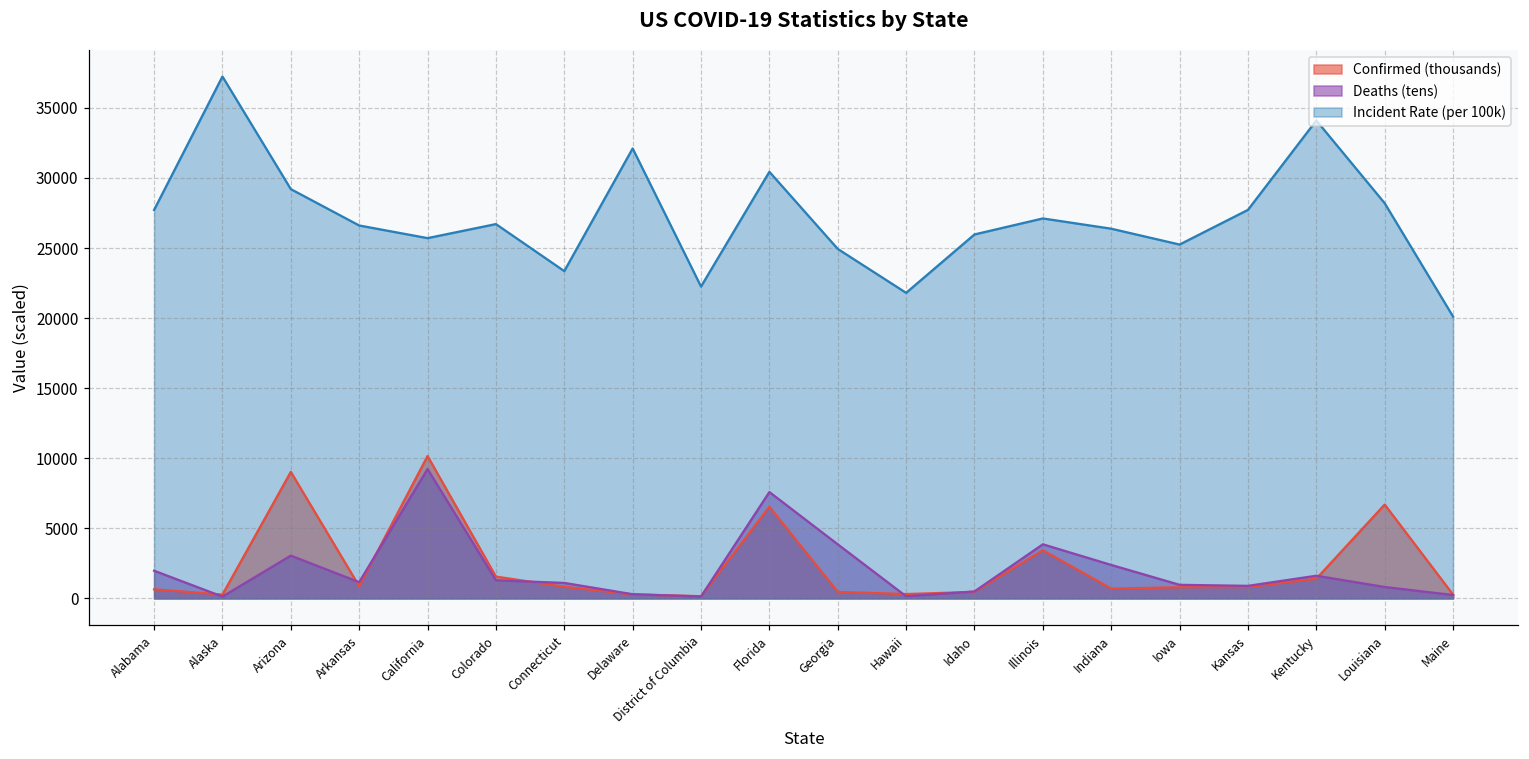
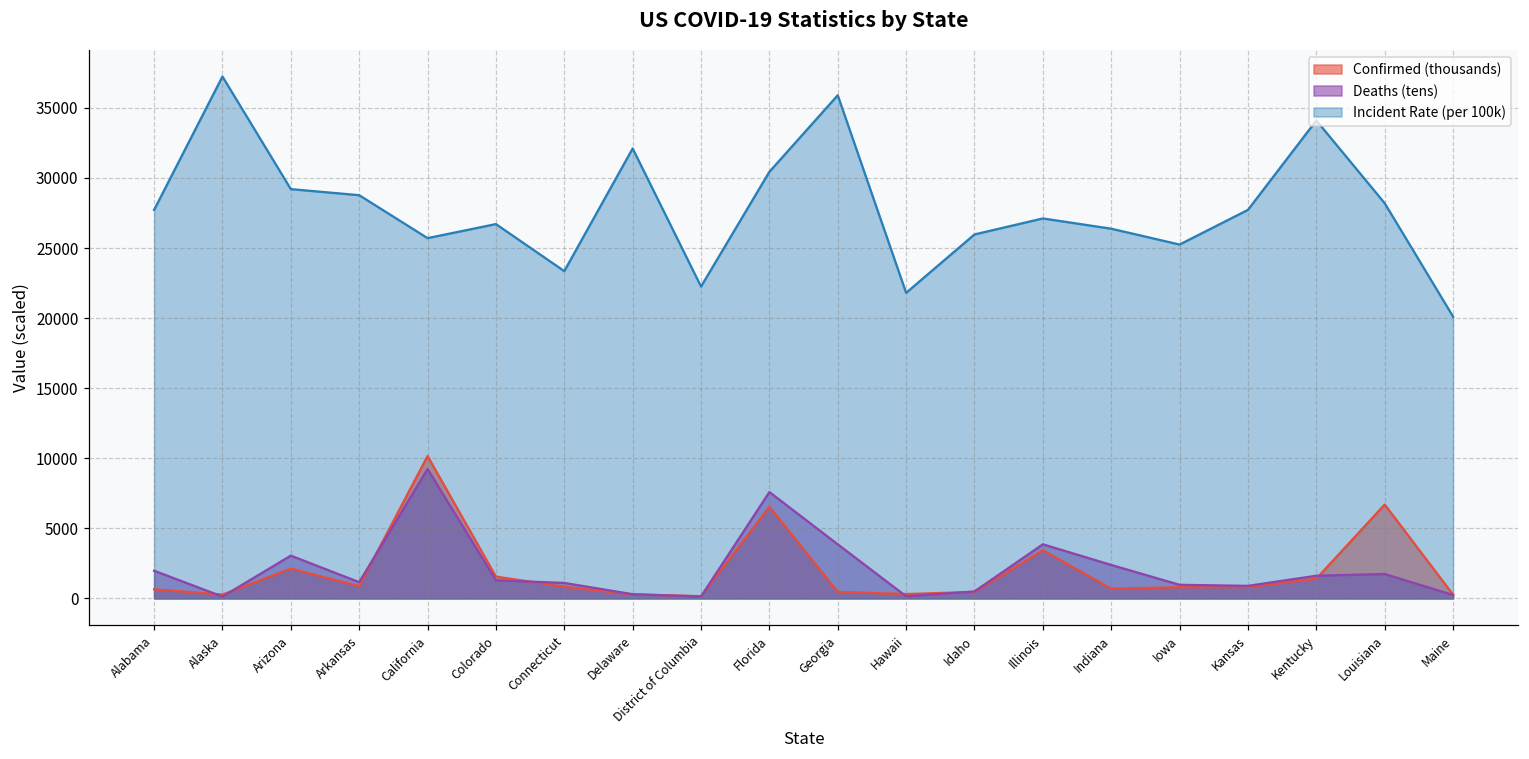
  {
    "Confirmed (thousands)": {
      "Alabama": 600,
-     "Arizona": 9000,
+     "Arizona": 2100,
      "Arkansas": 900,
      "California": 10200,
      "Colorado": 1600,
      "Connecticut": 800,
      "Florida": 6500,
      "Georgia": 500,
      "Illinois": 3400,
      "Indiana": 700,
      "Kentucky": 1400,
      "Louisiana": 6700
    },
    "Deaths (tens)": {
      "Alabama": 2000,
      "Arizona": 3100,
      "Arkansas": 1200,
      "California": 9200,
      "Colorado": 1300,
      "Connecticut": 1100,
      "Florida": 7600,
      "Georgia": 3900,
      "Illinois": 3900,
      "Indiana": 2400,
      "Kentucky": 1600,
-     "Louisiana": 800
+     "Louisiana": 1700
    },
    "Incident Rate (per 100k)": {
      "Alabama": 27700,
      "Alaska": 37200,
      "Arizona": 29200,
-     "Arkansas": 26600,
+     "Arkansas": 28800,
      "California": 25700,
      "Colorado": 26700,
      "Connecticut": 23400,
      "Delaware": 32100,
      "District of Columbia": 22300,
      "Florida": 30400,
-     "Georgia": 24900,
+     "Georgia": 35900,
      "Hawaii": 21800,
      "Idaho": 26000,
      "Illinois": 27100,
      "Indiana": 26400,
      "Iowa": 25200,
      "Kansas": 27700,
      "Louisiana": 28200,
      "Maine": 20100
    }
  }
